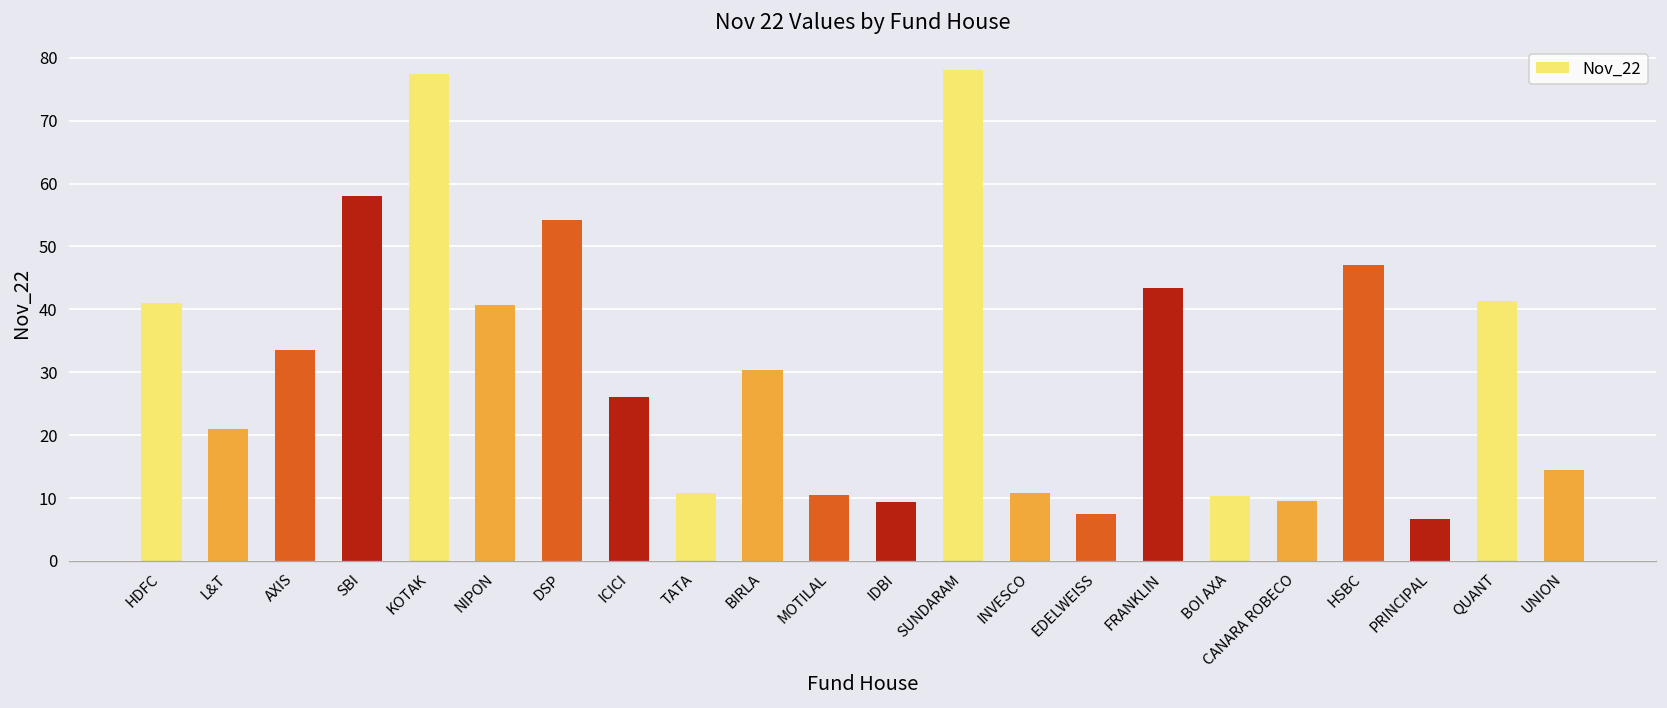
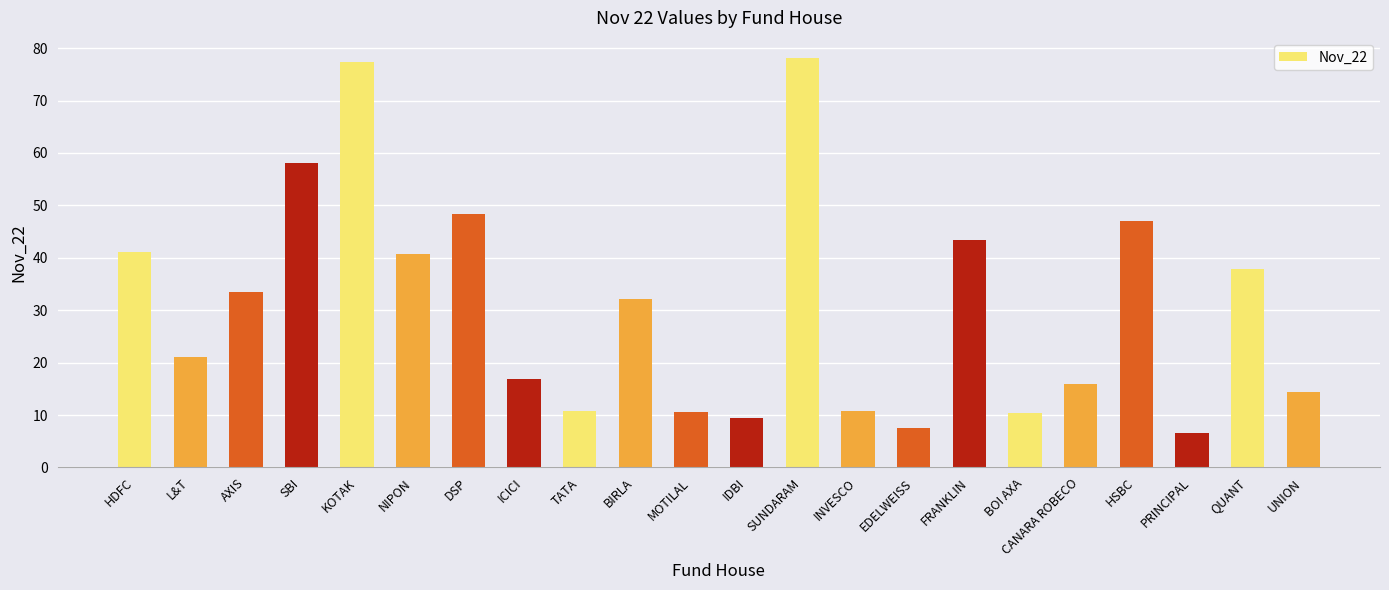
  {
    "HDFC": 41,
    "L&T": 21,
    "AXIS": 34,
    "SBI": 58,
    "KOTAK": 77,
    "NIPON": 41,
-   "DSP": 54,
-   "ICICI": 26,
+   "DSP": 48,
+   "ICICI": 17,
    "TATA": 11,
-   "BIRLA": 30,
+   "BIRLA": 32,
    "MOTILAL": 11,
    "IDBI": 9,
    "SUNDARAM": 78,
    "INVESCO": 11,
    "EDELWEISS": 8,
    "FRANKLIN": 43,
    "BOI AXA": 10,
-   "CANARA ROBECO": 10,
+   "CANARA ROBECO": 16,
    "HSBC": 47,
    "PRINCIPAL": 7,
-   "QUANT": 41,
+   "QUANT": 38,
    "UNION": 14
  }
